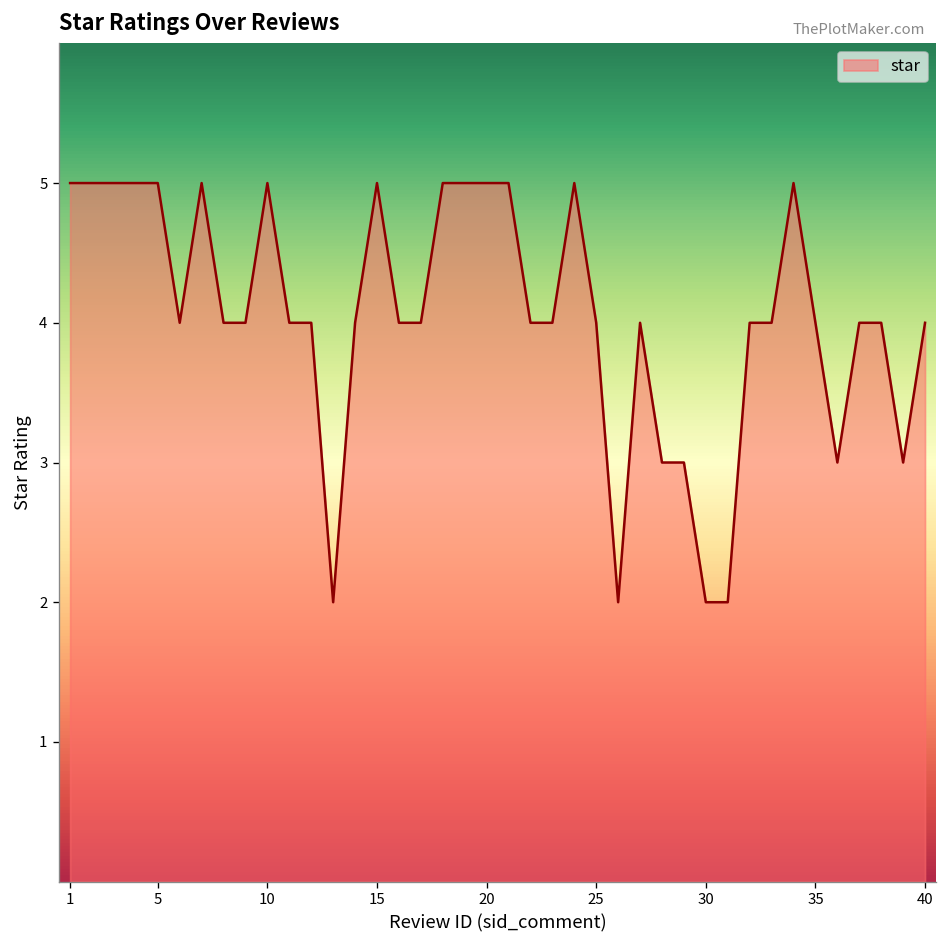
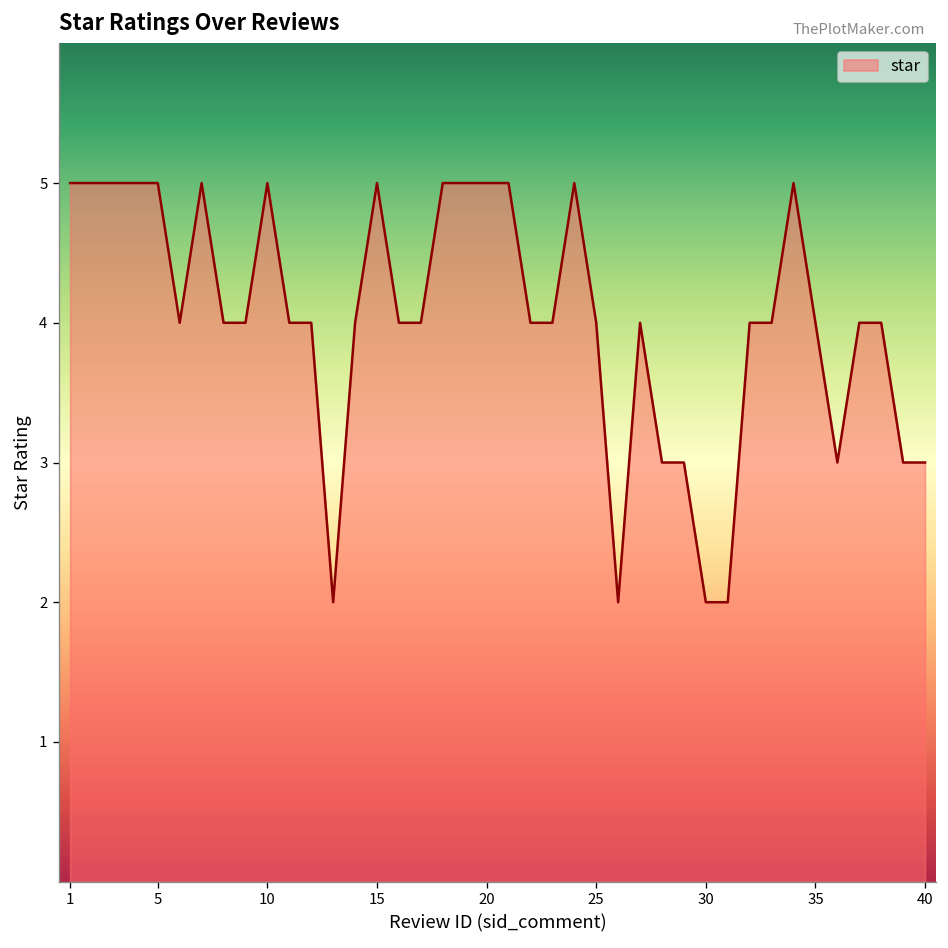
  {
    "1": 5,
    "5": 5,
    "10": 5,
    "15": 5,
    "20": 5,
    "25": 4,
    "30": 2,
    "35": 4,
-   "40": 4
+   "40": 3
  }
